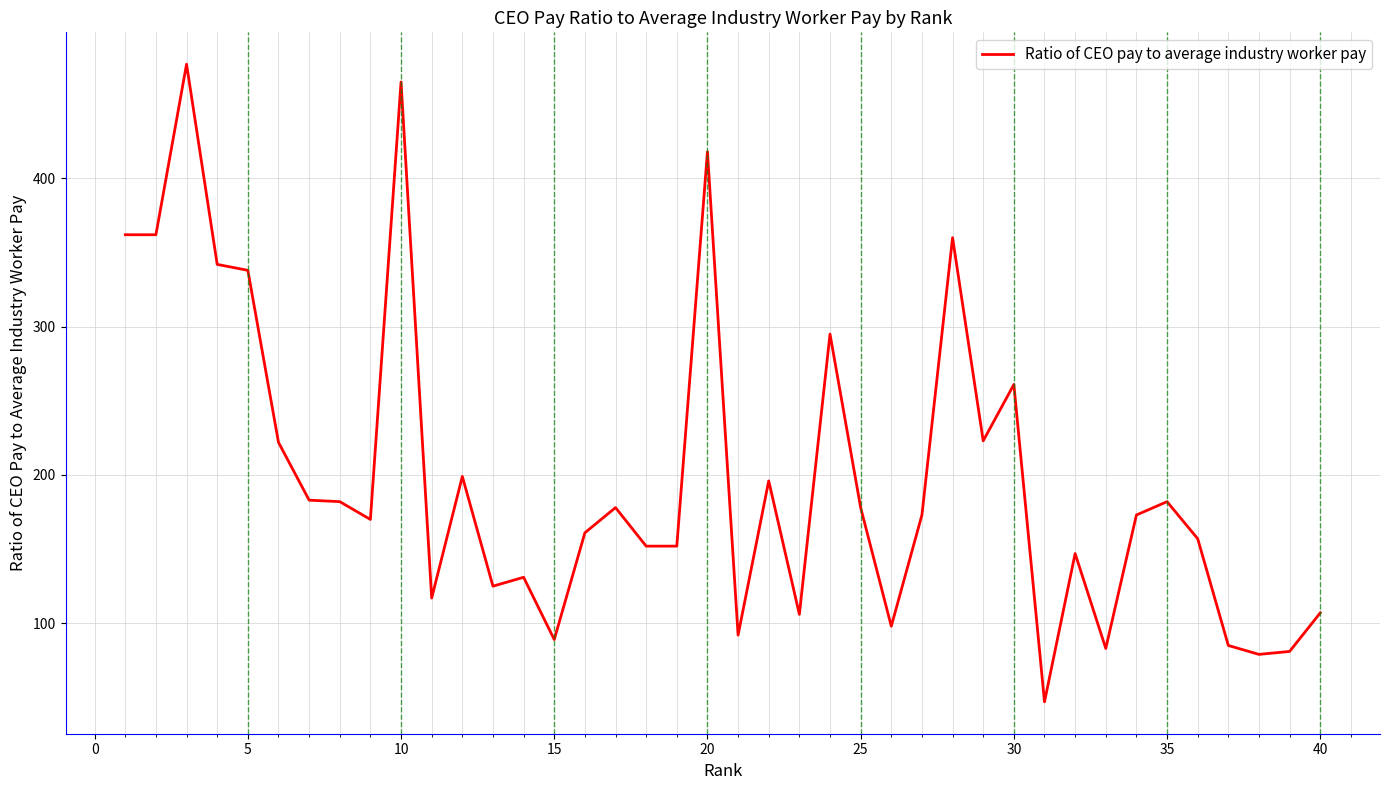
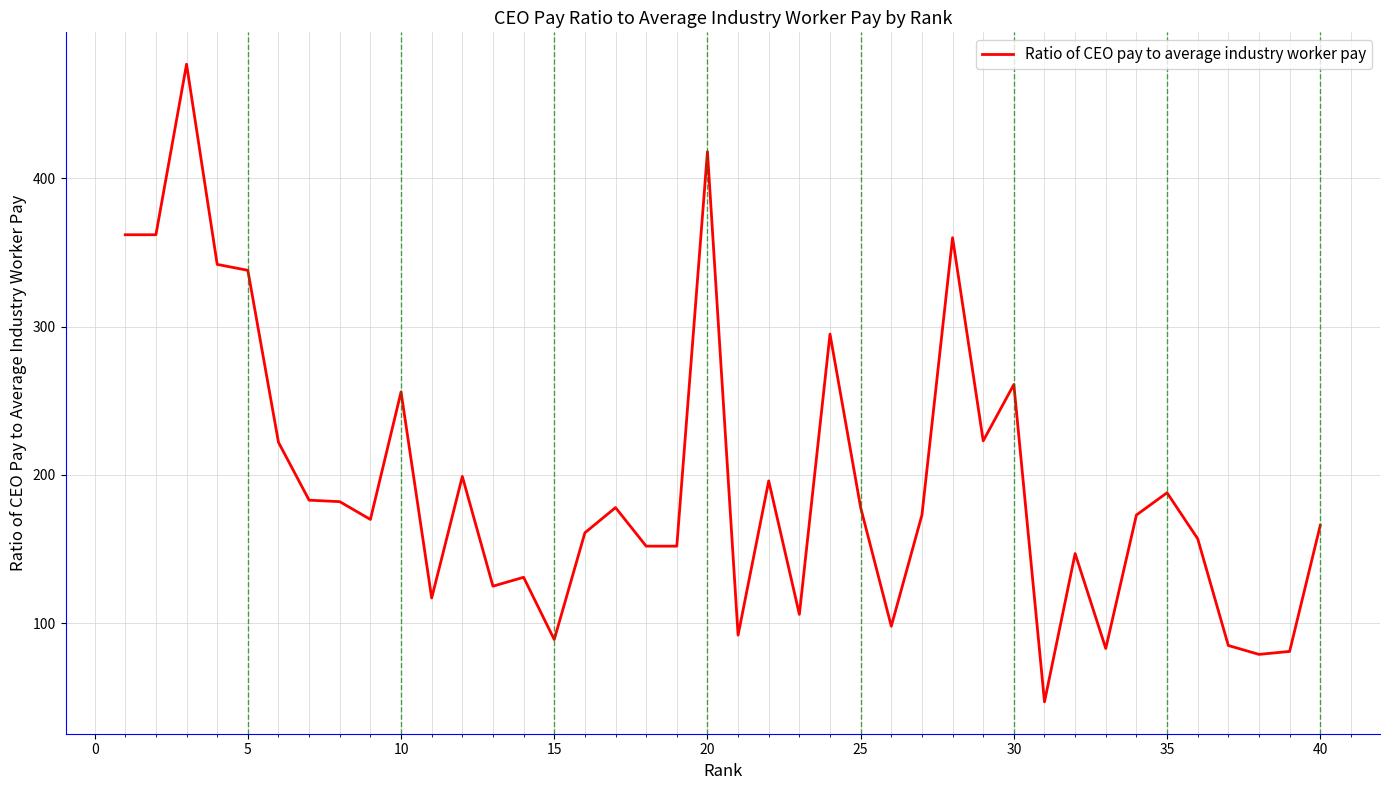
  {
    "5": 338,
-   "10": 465,
+   "10": 256,
    "15": 89,
    "20": 418,
    "25": 178,
    "30": 261,
-   "35": 182,
-   "40": 107
+   "35": 188,
+   "40": 166
  }
